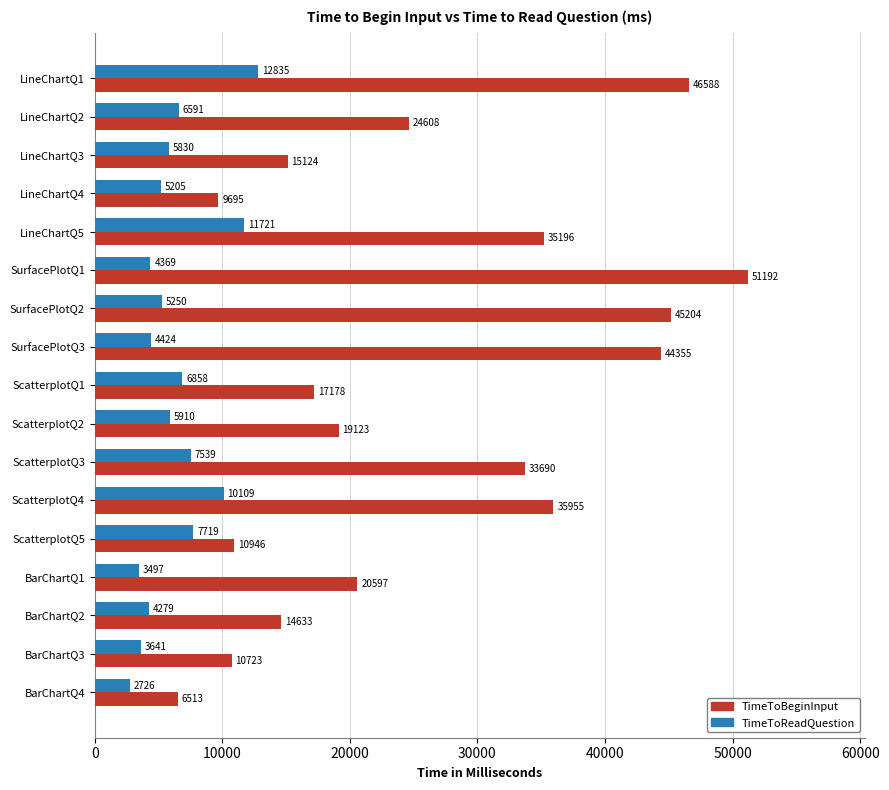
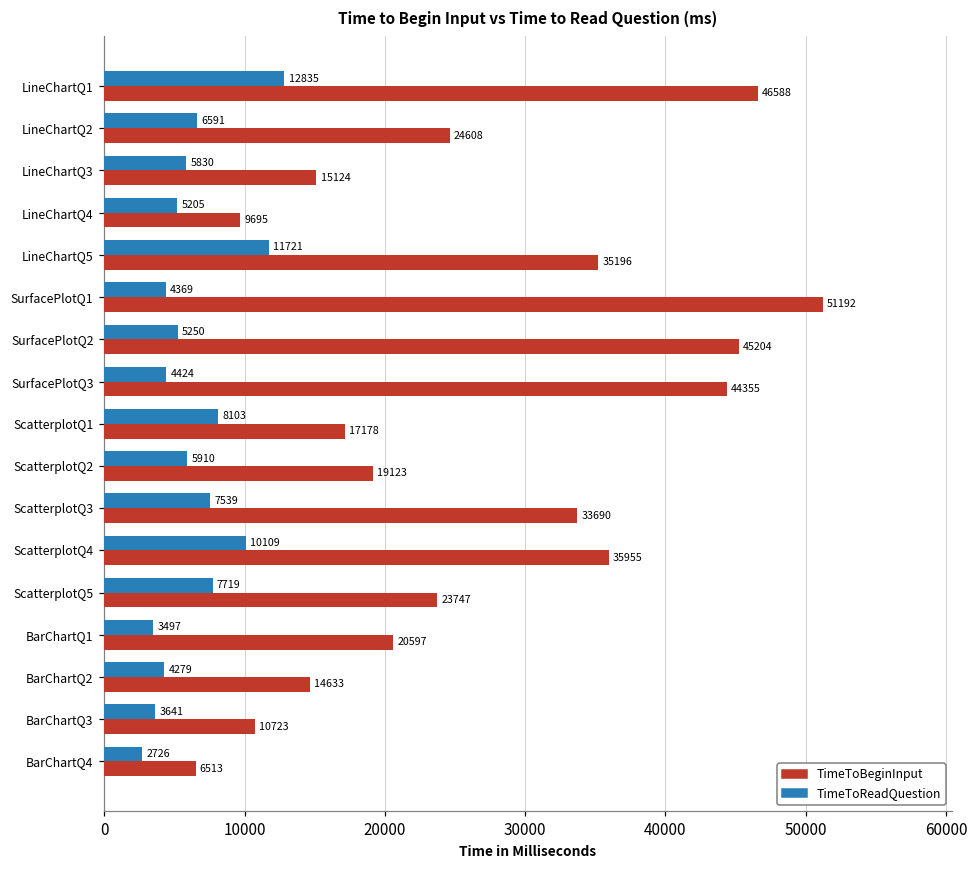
  {
    "TimeToBeginInput": {
      "LineChartQ1": 46588,
      "LineChartQ2": 24608,
      "LineChartQ3": 15124,
      "LineChartQ4": 9695,
      "LineChartQ5": 35196,
      "SurfacePlotQ1": 51192,
      "SurfacePlotQ2": 45204,
      "SurfacePlotQ3": 44355,
      "ScatterplotQ1": 17178,
      "ScatterplotQ2": 19123,
      "ScatterplotQ3": 33690,
      "ScatterplotQ4": 35955,
-     "ScatterplotQ5": 10946,
+     "ScatterplotQ5": 23747,
      "BarChartQ1": 20597,
      "BarChartQ2": 14633,
      "BarChartQ3": 10723,
      "BarChartQ4": 6513
    },
    "TimeToReadQuestion": {
      "LineChartQ1": 12835,
      "LineChartQ2": 6591,
      "LineChartQ3": 5830,
      "LineChartQ4": 5205,
      "LineChartQ5": 11721,
      "SurfacePlotQ1": 4369,
      "SurfacePlotQ2": 5250,
      "SurfacePlotQ3": 4424,
-     "ScatterplotQ1": 6858,
+     "ScatterplotQ1": 8103,
      "ScatterplotQ2": 5910,
      "ScatterplotQ3": 7539,
      "ScatterplotQ4": 10109,
      "ScatterplotQ5": 7719,
      "BarChartQ1": 3497,
      "BarChartQ2": 4279,
      "BarChartQ3": 3641,
      "BarChartQ4": 2726
    }
  }
